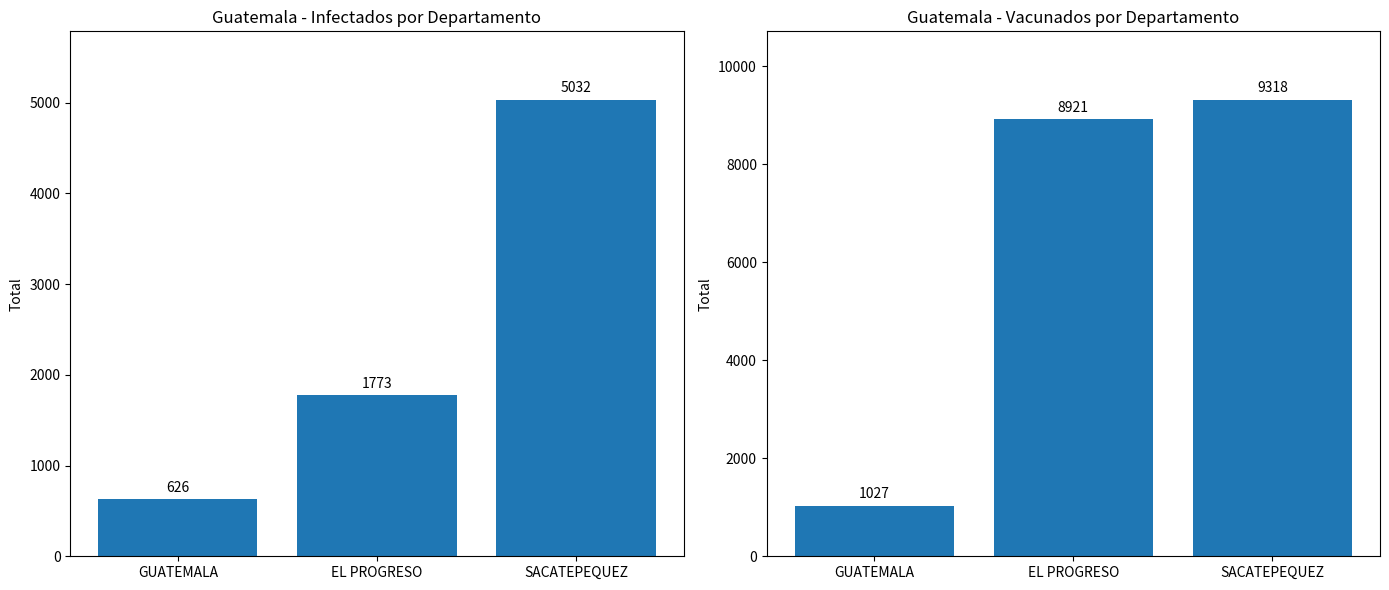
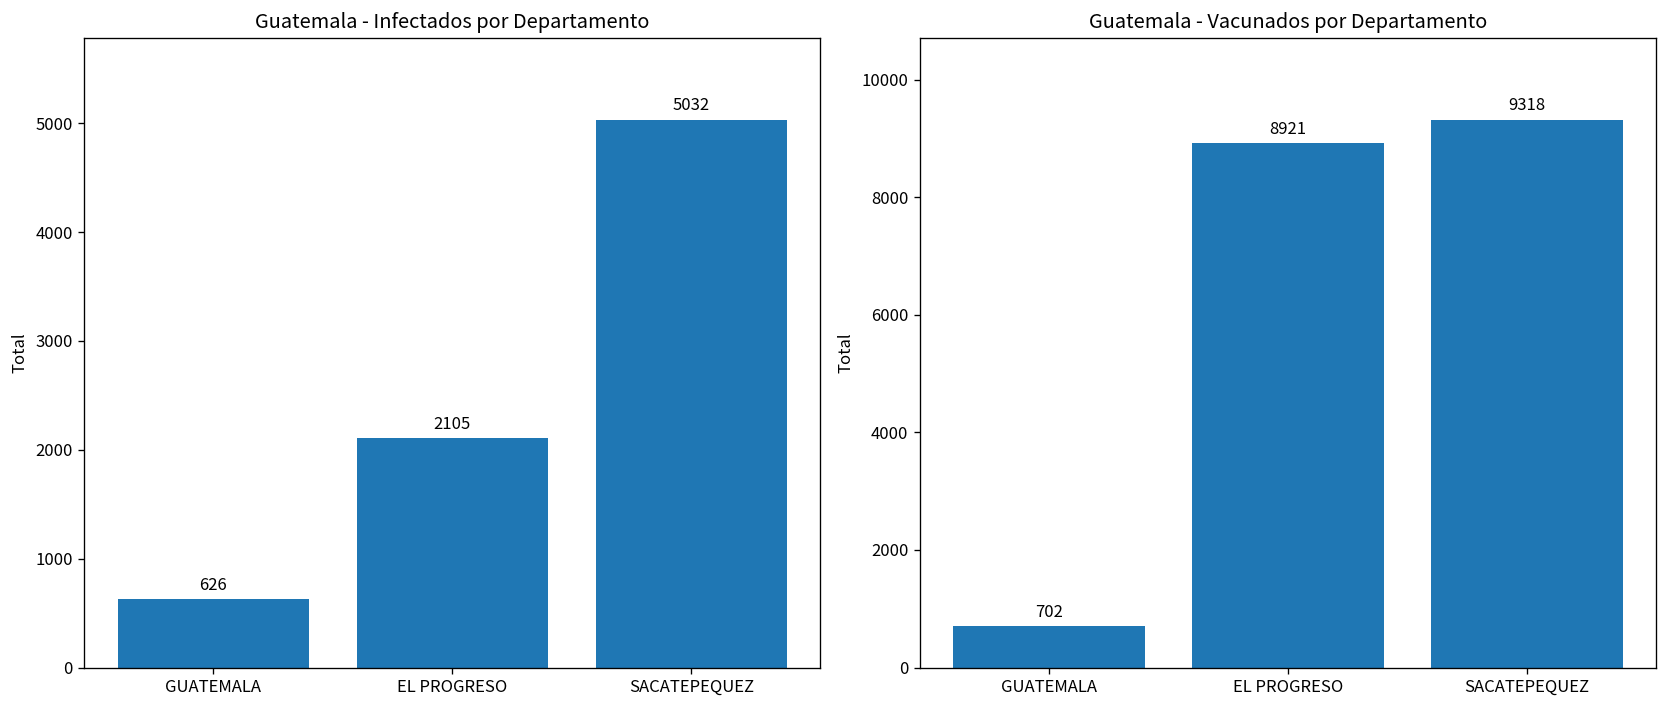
  {
    "Guatemala - Infectados por Departamento": {
      "GUATEMALA": 626,
-     "EL PROGRESO": 1773,
+     "EL PROGRESO": 2105,
      "SACATEPEQUEZ": 5032
    },
    "Guatemala - Vacunados por Departamento": {
-     "GUATEMALA": 1027,
+     "GUATEMALA": 702,
      "EL PROGRESO": 8921,
      "SACATEPEQUEZ": 9318
    }
  }
